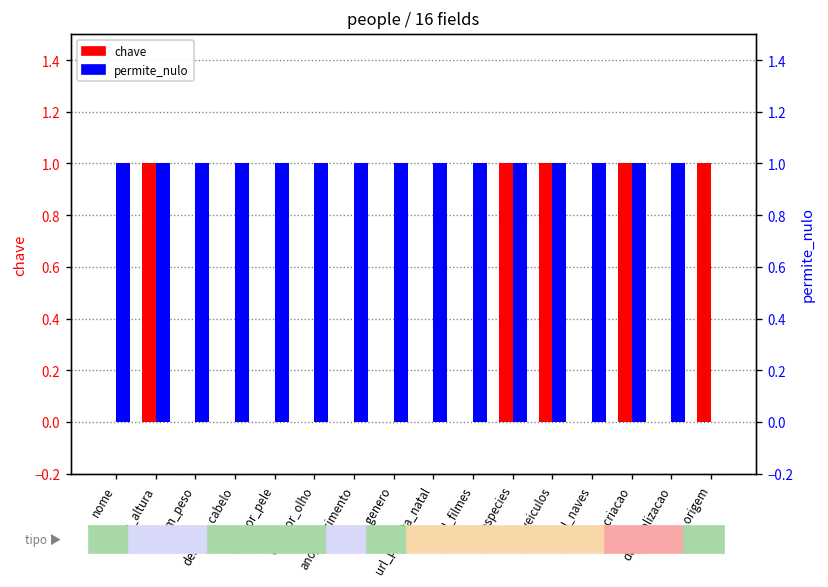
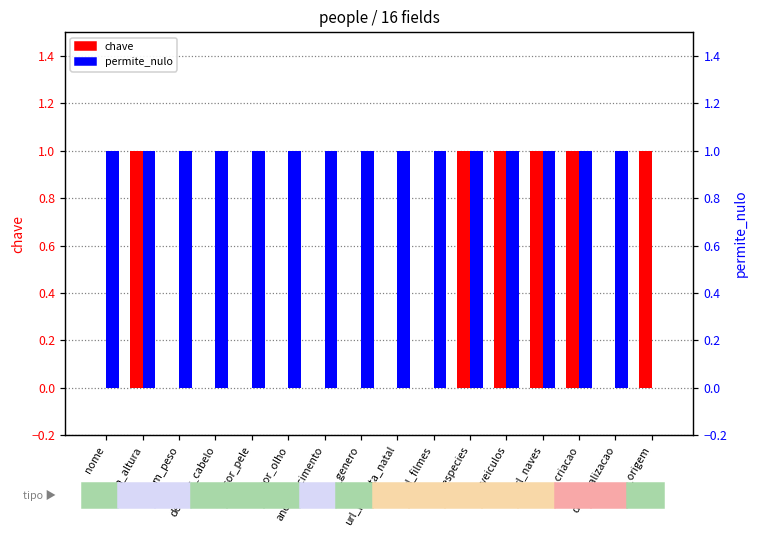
  {
    "chave": {
      "nome": 0,
      "num_altura": 1,
      "num_peso": 0,
      "des_cor_cabelo": 0,
      "des_cor_pele": 0,
      "des_cor_olho": 0,
      "ano_nascimento": 0,
      "des_genero": 0,
      "url_planeta_natal": 0,
      "url_filmes": 0,
      "url_especies": 1,
      "url_veiculos": 1,
-     "url_naves": 0,
+     "url_naves": 1,
      "dt_criacao": 1,
      "dt_atualizacao": 0,
      "url_origem": 1
    },
    "permite_nulo": {
      "nome": 1.00,
      "num_altura": 1.00,
      "num_peso": 1.00,
      "des_cor_cabelo": 1.00,
      "des_cor_pele": 1.00,
      "des_cor_olho": 1.00,
      "ano_nascimento": 1.00,
      "des_genero": 1.00,
      "url_planeta_natal": 1.00,
      "url_filmes": 1.00,
      "url_especies": 1.00,
      "url_veiculos": 1.00,
      "url_naves": 1.00,
      "dt_criacao": 1.00,
      "dt_atualizacao": 1.00,
      "url_origem": 0.00
    }
  }
